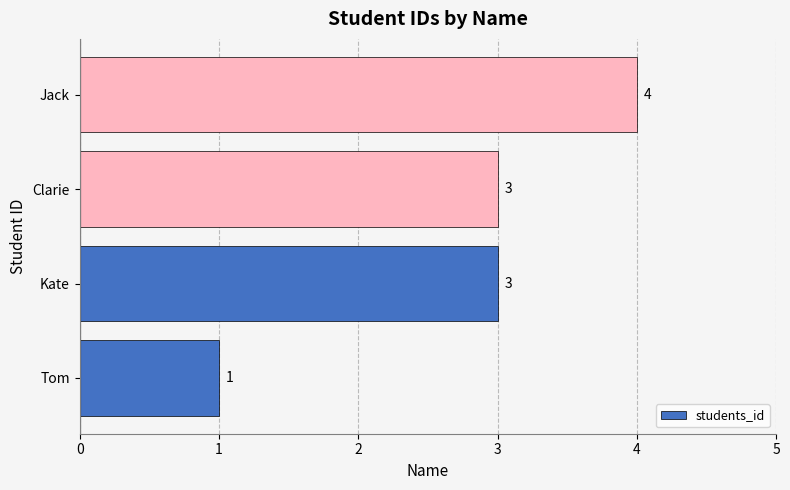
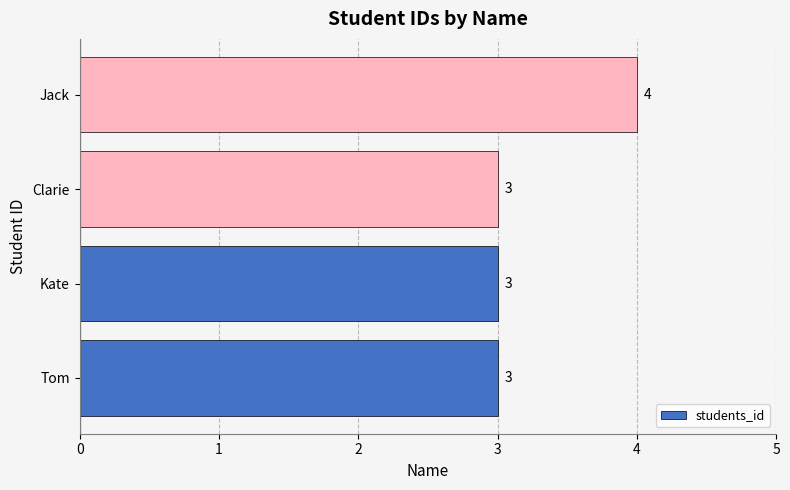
  {
    "Jack": 4,
    "Clarie": 3,
    "Kate": 3,
-   "Tom": 1
+   "Tom": 3
  }
